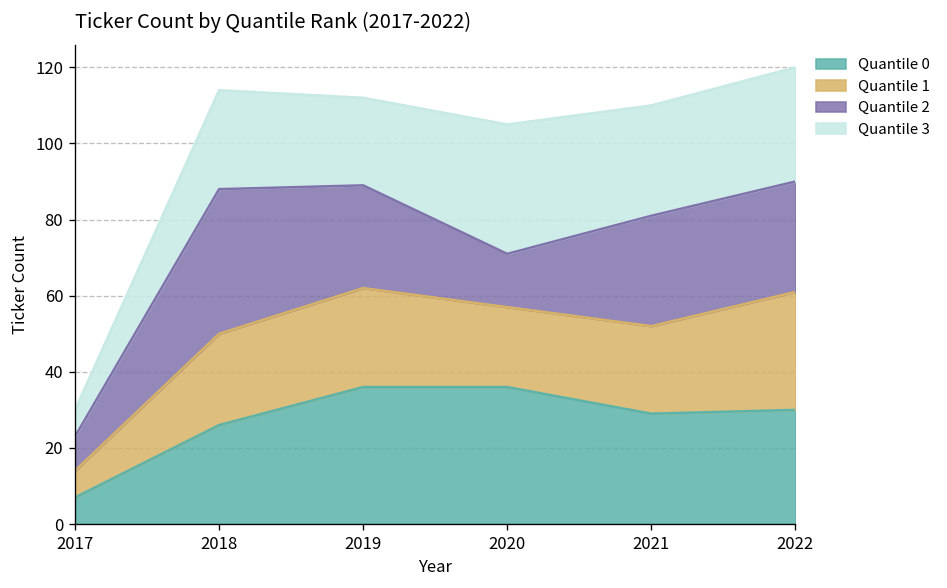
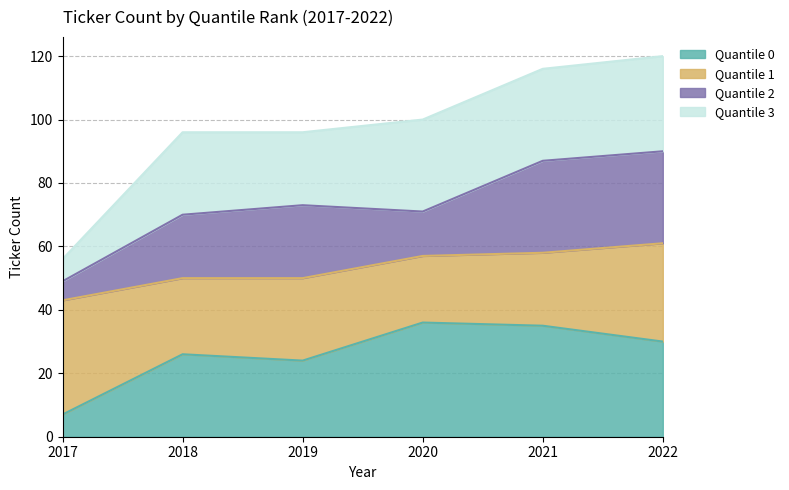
  {
    "Quantile 0": {
      "2017": 7,
      "2018": 26,
-     "2019": 36,
+     "2019": 24,
      "2020": 36,
-     "2021": 29,
+     "2021": 35,
      "2022": 30
    },
    "Quantile 1": {
-     "2017": 7,
+     "2017": 36,
      "2018": 24,
      "2019": 26,
      "2020": 21,
      "2021": 23,
      "2022": 31
    },
    "Quantile 2": {
-     "2017": 9,
-     "2018": 38,
-     "2019": 27,
+     "2017": 6,
+     "2018": 20,
+     "2019": 23,
      "2020": 14,
      "2021": 29,
      "2022": 29
    },
    "Quantile 3": {
      "2017": 7,
      "2018": 26,
      "2019": 23,
-     "2020": 34,
+     "2020": 29,
      "2021": 29,
      "2022": 30
    }
  }
